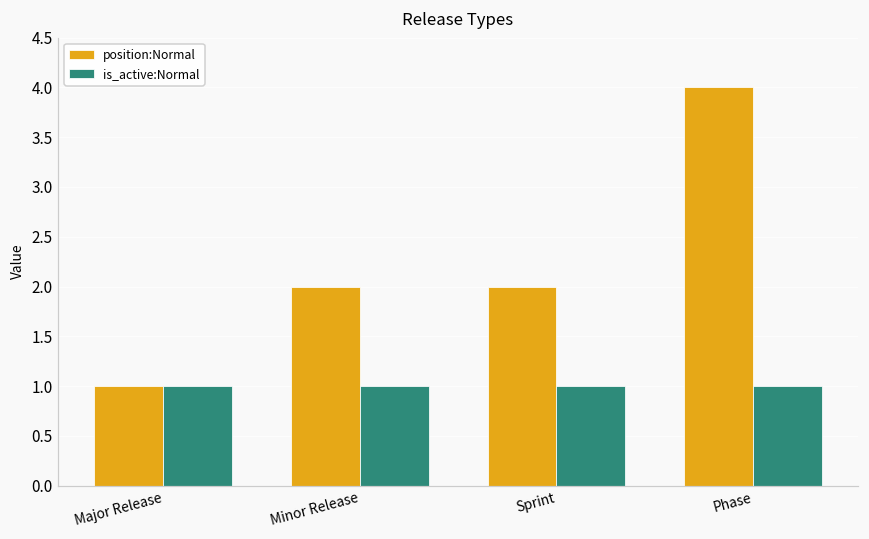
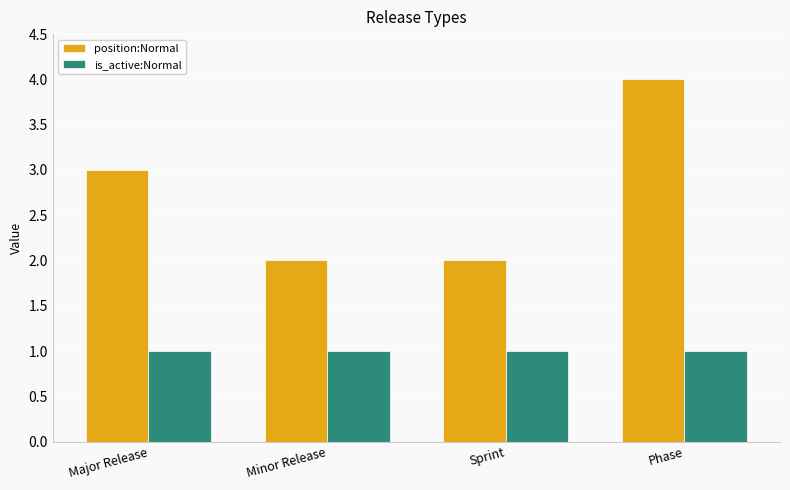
  {
    "position:Normal": {
-     "Major Release": 1,
+     "Major Release": 3,
      "Minor Release": 2,
      "Sprint": 2,
      "Phase": 4
    },
    "is_active:Normal": {
      "Major Release": 1,
      "Minor Release": 1,
      "Sprint": 1,
      "Phase": 1
    }
  }
